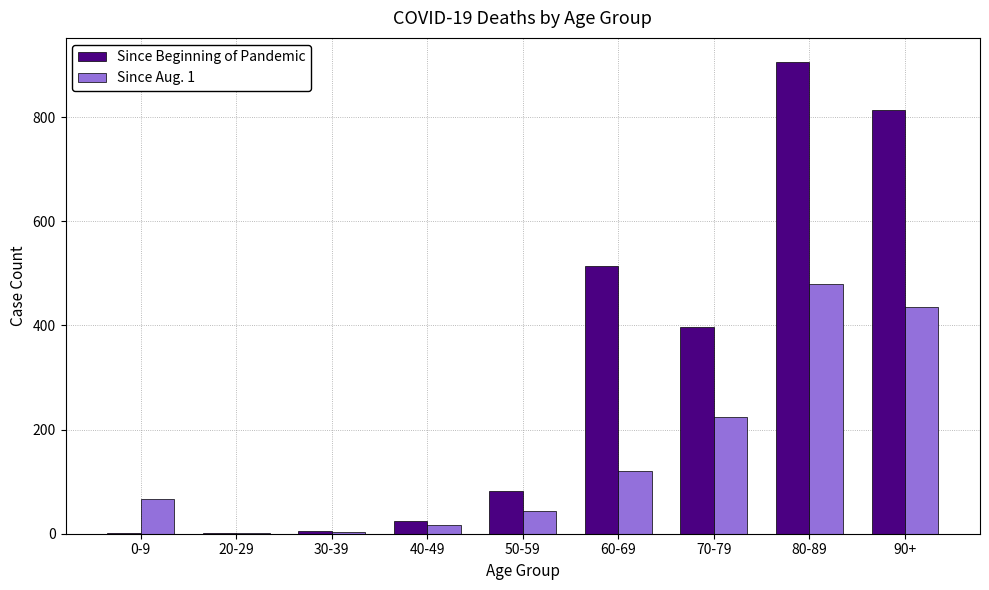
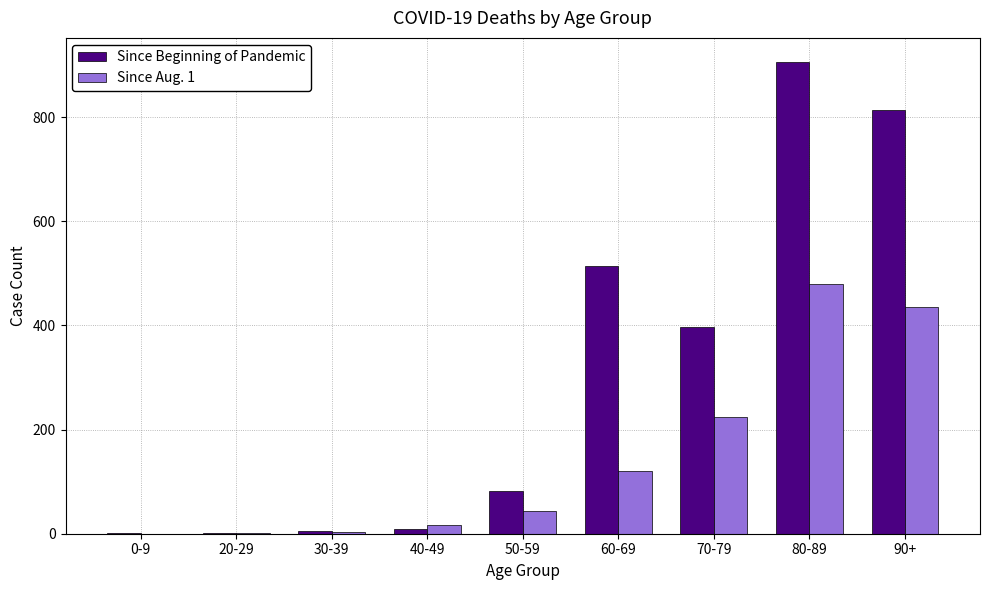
  {
    "Since Beginning of Pandemic": {
      "30-39": 10,
-     "40-49": 30,
+     "40-49": 10,
      "50-59": 80,
      "60-69": 510,
      "70-79": 400,
      "80-89": 910,
      "90+": 810
    },
    "Since Aug. 1": {
-     "0-9": 70,
+     "0-9": 0,
      "40-49": 20,
      "50-59": 40,
      "60-69": 120,
      "70-79": 230,
      "80-89": 480,
      "90+": 440
    }
  }
